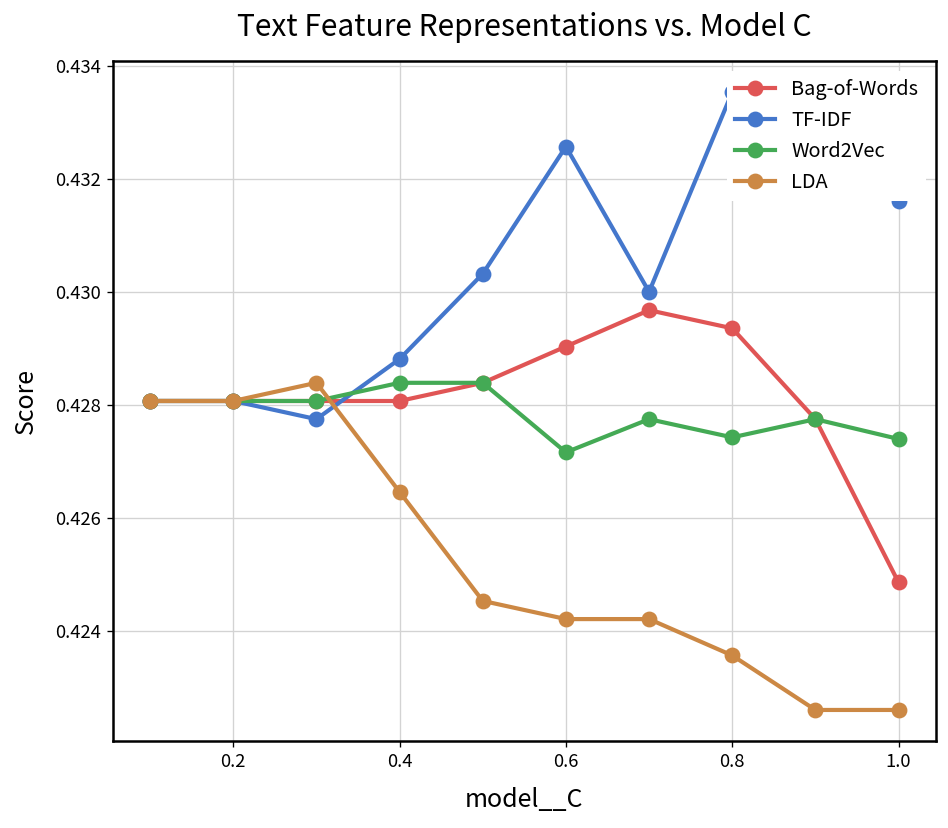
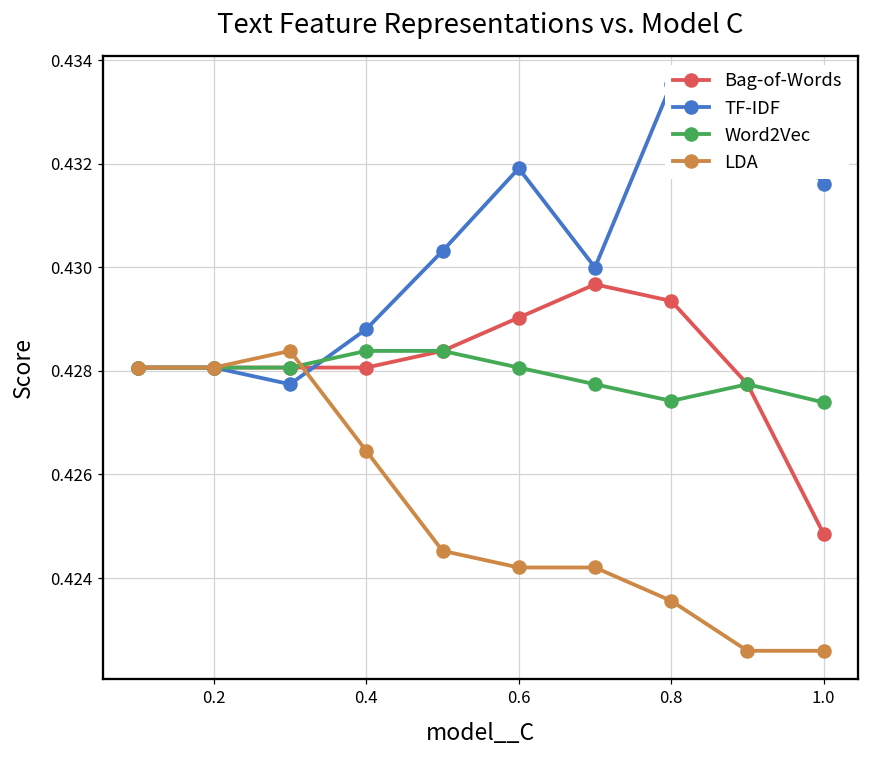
  {
    "TF-IDF": {
      "0.4": 0.4288,
-     "0.6": 0.4326,
+     "0.6": 0.4319,
      "1.0": 0.4316
    },
    "Word2Vec": {
      "0.4": 0.4284,
-     "0.6": 0.4272,
+     "0.6": 0.4281,
      "0.8": 0.4274,
      "1.0": 0.4274
    }
  }
